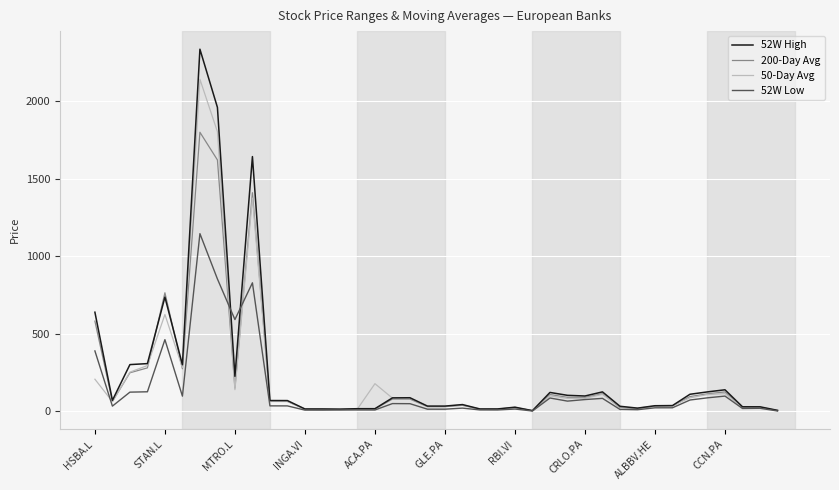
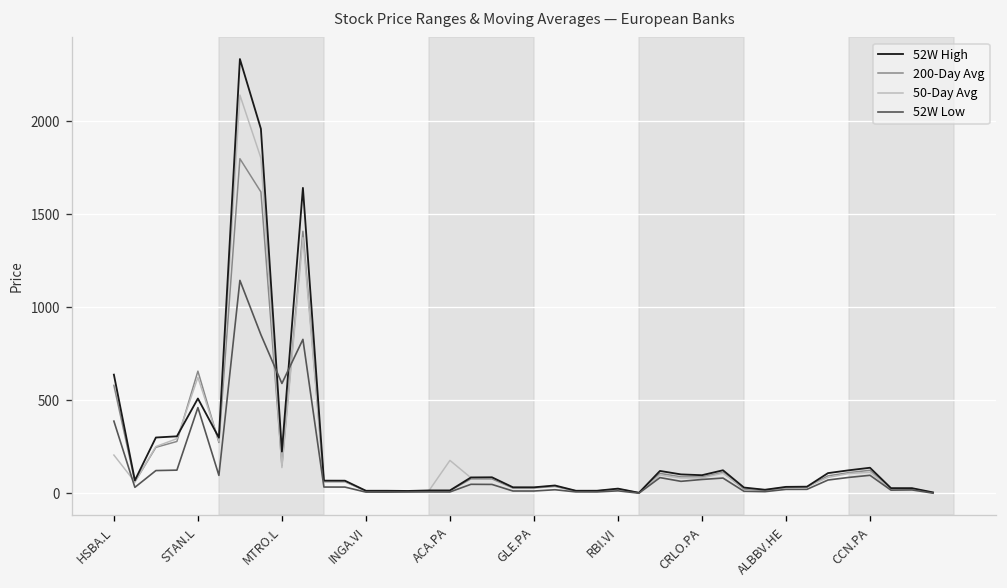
  {
    "52W High": {
      "HSBA.L": 640,
-     "STAN.L": 740,
+     "STAN.L": 510,
      "MTRO.L": 220
    },
    "200-Day Avg": {
      "HSBA.L": 580,
-     "STAN.L": 760
+     "STAN.L": 660
    },
    "50-Day Avg": {
      "HSBA.L": 210,
      "STAN.L": 620,
      "ACA.PA": 180
    },
    "52W Low": {
      "HSBA.L": 390,
      "STAN.L": 460,
      "MTRO.L": 590,
      "CCN.PA": 100
    }
  }
